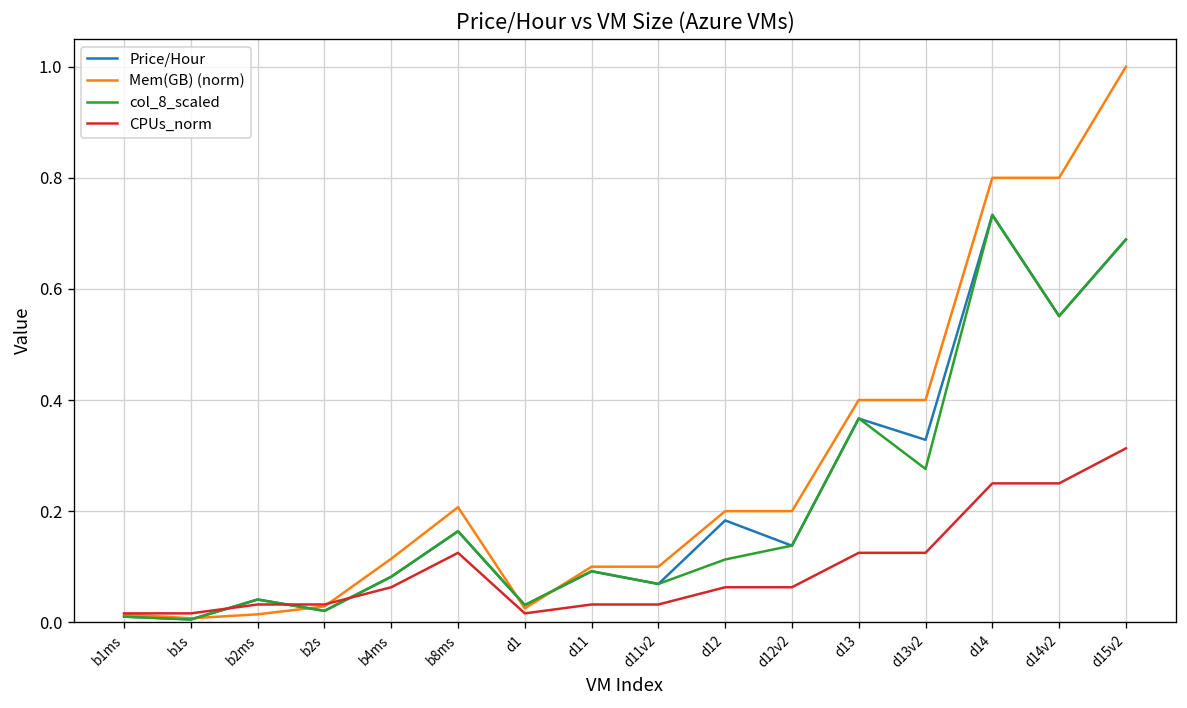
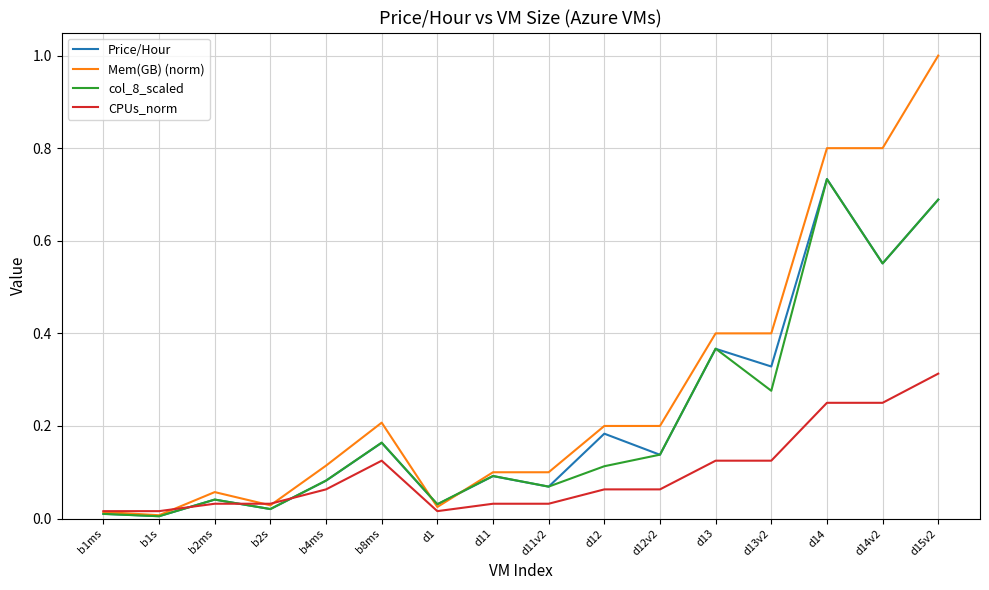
  {
    "Price/Hour": {
      "d12": 0.18,
      "d13v2": 0.33
    },
    "Mem(GB) (norm)": {
-     "b2ms": 0.01,
+     "b2ms": 0.06,
      "b4ms": 0.11,
      "b8ms": 0.21,
      "d1": 0.03,
      "d11": 0.10,
      "d11v2": 0.10,
      "d12": 0.20,
      "d12v2": 0.20,
      "d13": 0.40,
      "d13v2": 0.40,
      "d14": 0.80,
      "d14v2": 0.80,
      "d15v2": 1.00
    },
    "col_8_scaled": {
      "d12": 0.11,
      "d13v2": 0.28
    },
    "CPUs_norm": {
      "b1s": 0.02,
      "b2ms": 0.03,
      "b4ms": 0.06,
      "b8ms": 0.13,
      "d1": 0.02,
      "d11": 0.03,
      "d11v2": 0.03,
      "d12": 0.06,
      "d12v2": 0.06,
      "d13": 0.13,
      "d13v2": 0.13,
      "d14": 0.25,
      "d14v2": 0.25,
      "d15v2": 0.31
    }
  }
